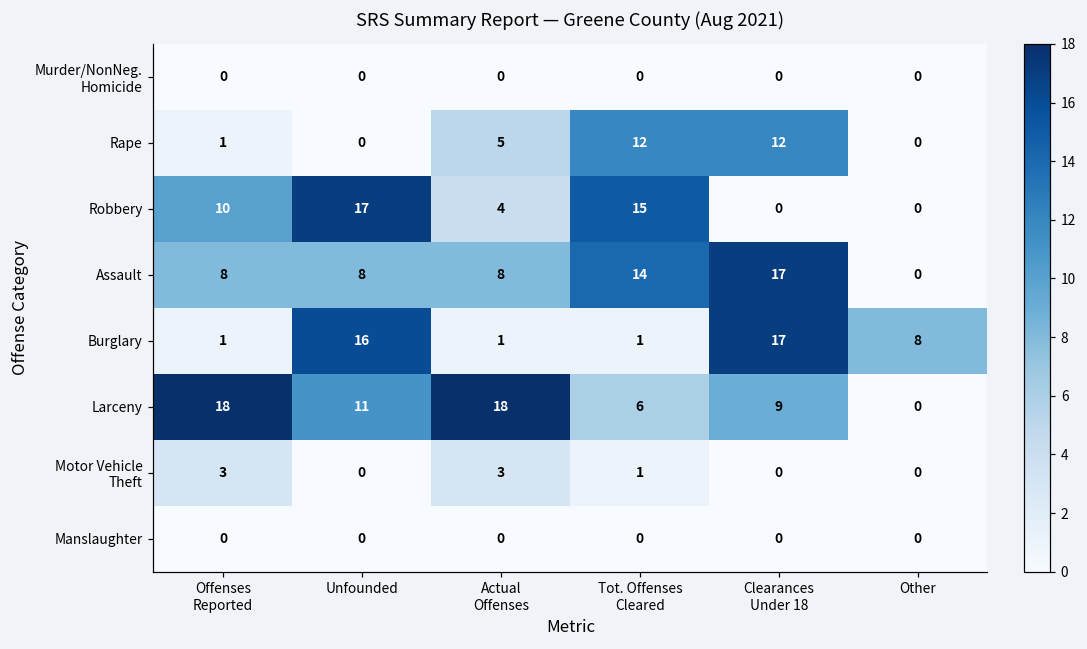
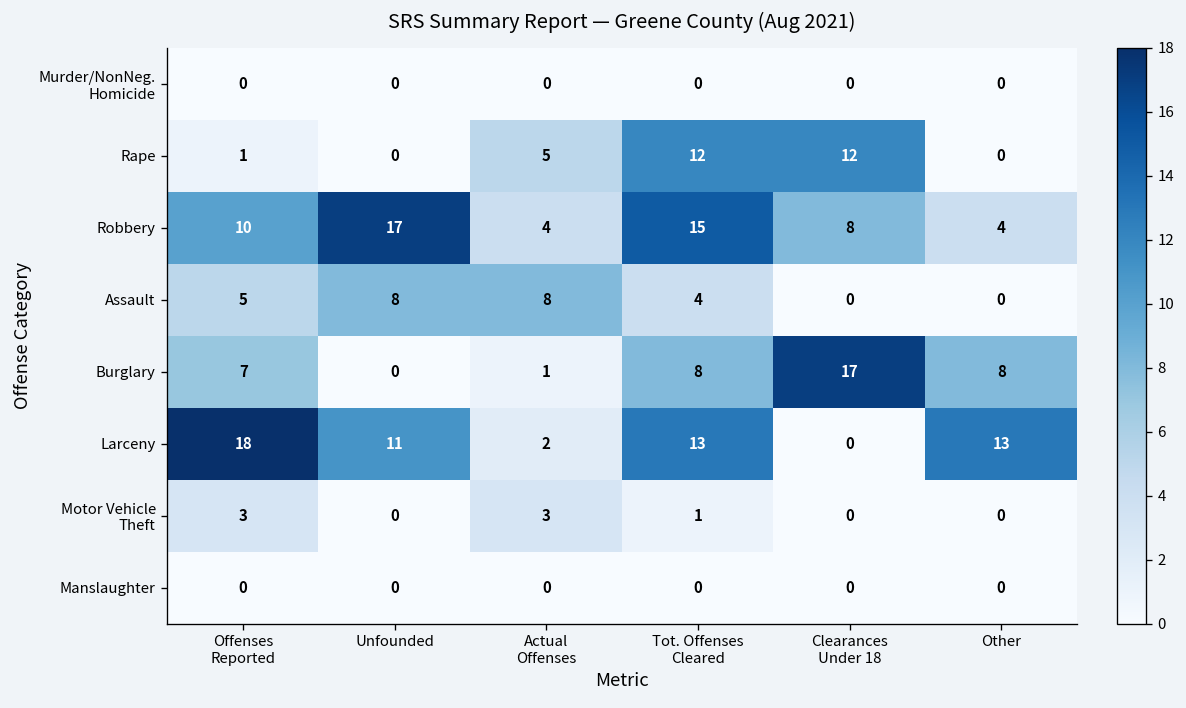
  {
    "Murder/NonNeg. Homicide": {
      "Offenses Reported": 0,
      "Unfounded": 0,
      "Actual Offenses": 0,
      "Tot. Offenses Cleared": 0,
      "Clearances Under 18": 0,
      "Other": 0
    },
    "Rape": {
      "Offenses Reported": 1,
      "Unfounded": 0,
      "Actual Offenses": 5,
      "Tot. Offenses Cleared": 12,
      "Clearances Under 18": 12,
      "Other": 0
    },
    "Robbery": {
      "Offenses Reported": 10,
      "Unfounded": 17,
      "Actual Offenses": 4,
      "Tot. Offenses Cleared": 15,
-     "Clearances Under 18": 0,
-     "Other": 0
+     "Clearances Under 18": 8,
+     "Other": 4
    },
    "Assault": {
-     "Offenses Reported": 8,
+     "Offenses Reported": 5,
      "Unfounded": 8,
      "Actual Offenses": 8,
-     "Tot. Offenses Cleared": 14,
-     "Clearances Under 18": 17,
+     "Tot. Offenses Cleared": 4,
+     "Clearances Under 18": 0,
      "Other": 0
    },
    "Burglary": {
-     "Offenses Reported": 1,
-     "Unfounded": 16,
+     "Offenses Reported": 7,
+     "Unfounded": 0,
      "Actual Offenses": 1,
-     "Tot. Offenses Cleared": 1,
+     "Tot. Offenses Cleared": 8,
      "Clearances Under 18": 17,
      "Other": 8
    },
    "Larceny": {
      "Offenses Reported": 18,
      "Unfounded": 11,
-     "Actual Offenses": 18,
-     "Tot. Offenses Cleared": 6,
-     "Clearances Under 18": 9,
-     "Other": 0
+     "Actual Offenses": 2,
+     "Tot. Offenses Cleared": 13,
+     "Clearances Under 18": 0,
+     "Other": 13
    },
    "Motor Vehicle Theft": {
      "Offenses Reported": 3,
      "Unfounded": 0,
      "Actual Offenses": 3,
      "Tot. Offenses Cleared": 1,
      "Clearances Under 18": 0,
      "Other": 0
    },
    "Manslaughter": {
      "Offenses Reported": 0,
      "Unfounded": 0,
      "Actual Offenses": 0,
      "Tot. Offenses Cleared": 0,
      "Clearances Under 18": 0,
      "Other": 0
    }
  }
